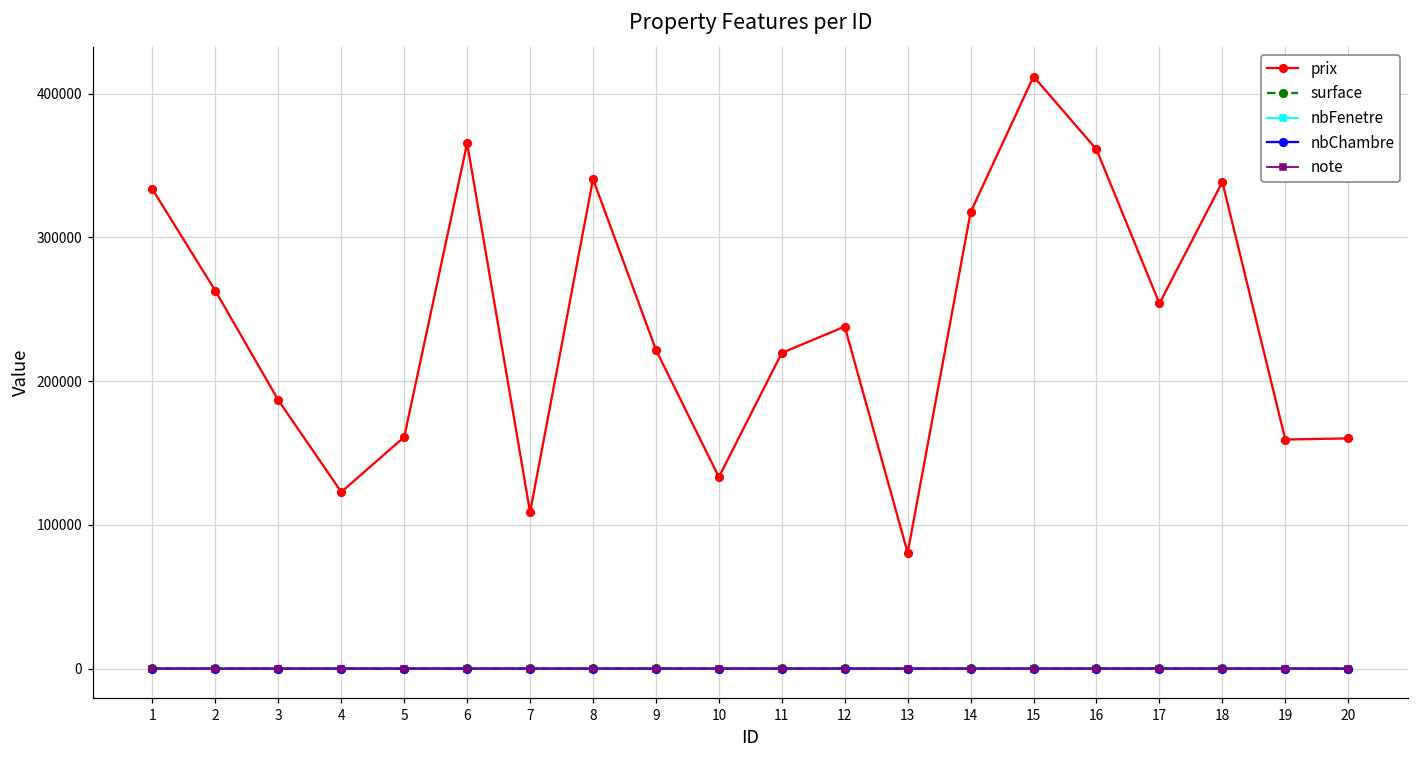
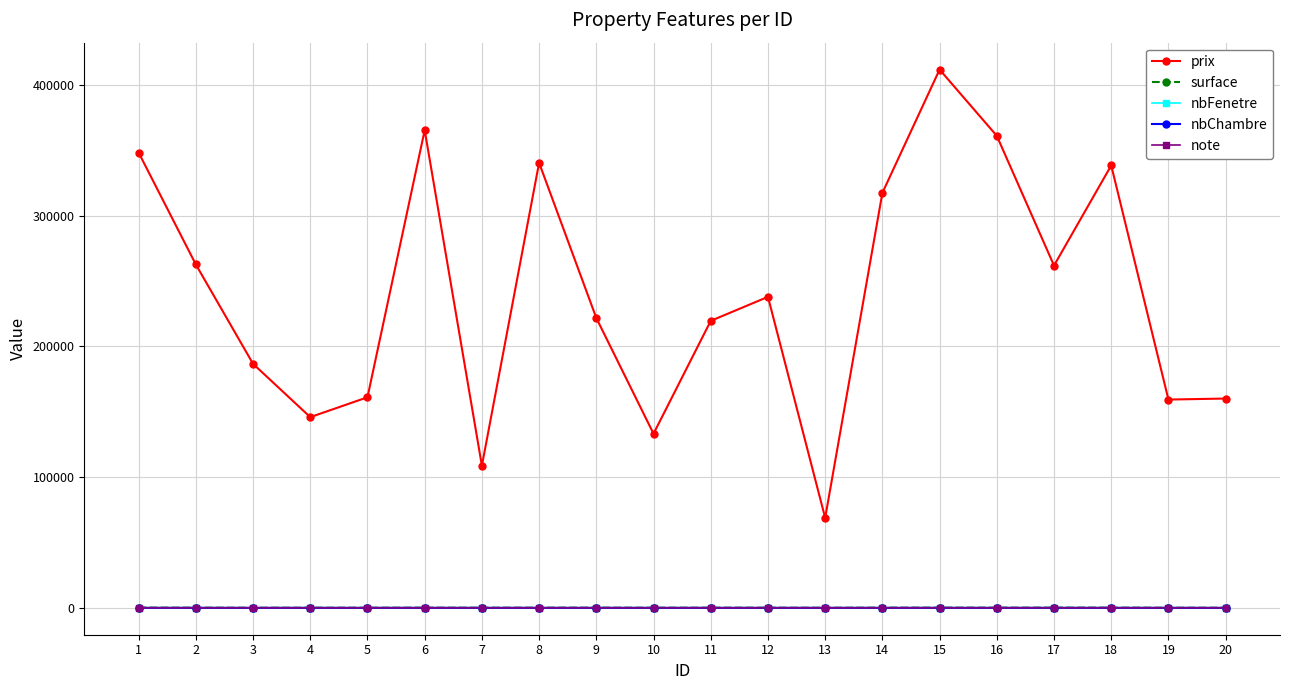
  {
    "prix": {
-     "1": 333000,
+     "1": 348000,
      "2": 263000,
      "3": 187000,
-     "4": 123000,
+     "4": 146000,
      "5": 161000,
      "6": 366000,
      "7": 109000,
      "8": 341000,
      "9": 222000,
      "10": 133000,
      "11": 220000,
      "12": 238000,
-     "13": 81000,
+     "13": 69000,
      "14": 318000,
      "15": 412000,
      "16": 361000,
-     "17": 254000,
+     "17": 262000,
      "18": 339000,
      "19": 159000,
      "20": 160000
    },
    "note": {
      "1": 0,
      "2": 0,
      "3": 0,
      "4": 0,
      "5": 0,
      "6": 0,
      "7": 0,
      "8": 0,
      "9": 0,
      "10": 0,
      "11": 0,
      "12": 0,
      "13": 0,
      "14": 0,
      "15": 0,
      "16": 0,
      "17": 0,
      "18": 0,
      "19": 0,
      "20": 0
    }
  }
